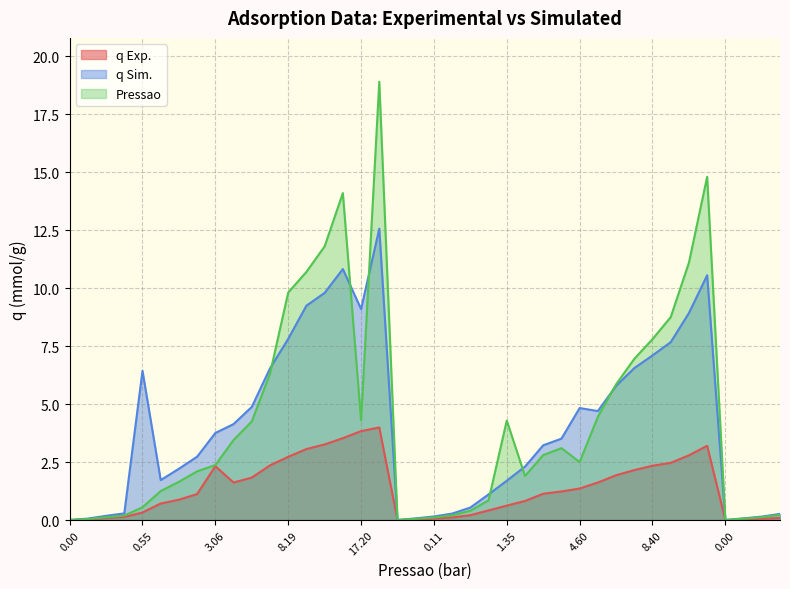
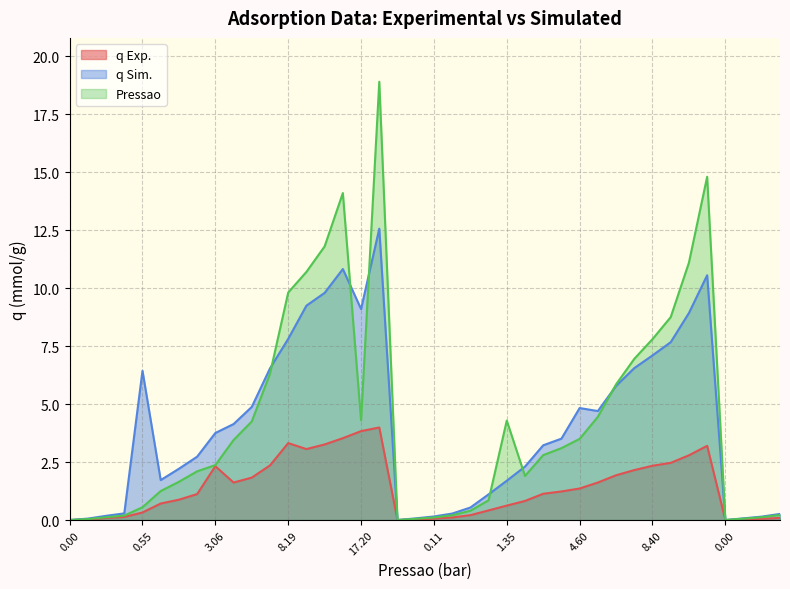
  {
    "q Exp.": {
      "0.55": 0.3,
-     "8.19": 2.7,
+     "8.19": 3.3,
      "17.20": 3.8,
      "1.35": 0.6,
      "4.60": 1.4,
      "8.40": 2.3
    },
    "q Sim.": {
      "0.55": 6.4,
      "3.06": 3.8,
      "8.19": 7.8,
      "17.20": 9.1,
      "1.35": 1.7,
      "4.60": 4.8,
      "8.40": 7.1
    },
    "Pressao": {
      "0.55": 0.6,
      "8.19": 9.8,
      "17.20": 4.3,
      "1.35": 4.3,
-     "4.60": 2.5,
+     "4.60": 3.5,
      "8.40": 7.8
    }
  }
